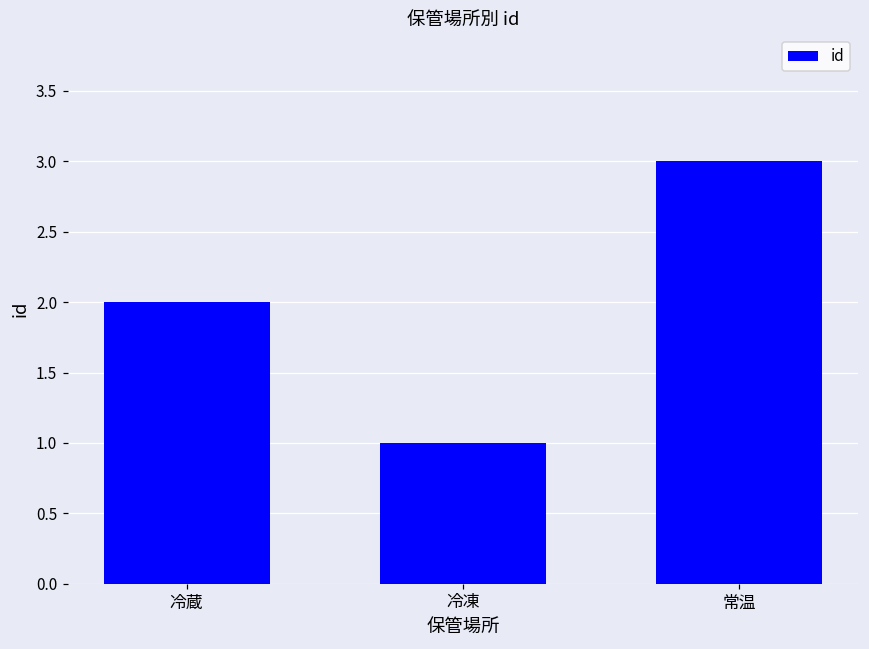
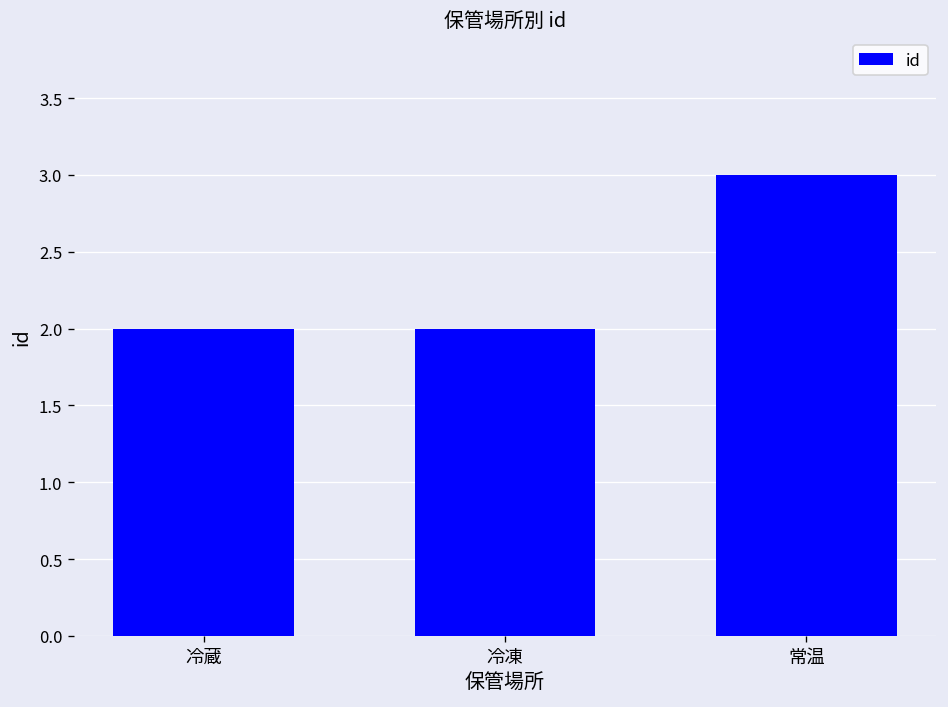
  {
    "冷蔵": 2,
-   "冷凍": 1,
+   "冷凍": 2,
    "常温": 3
  }
